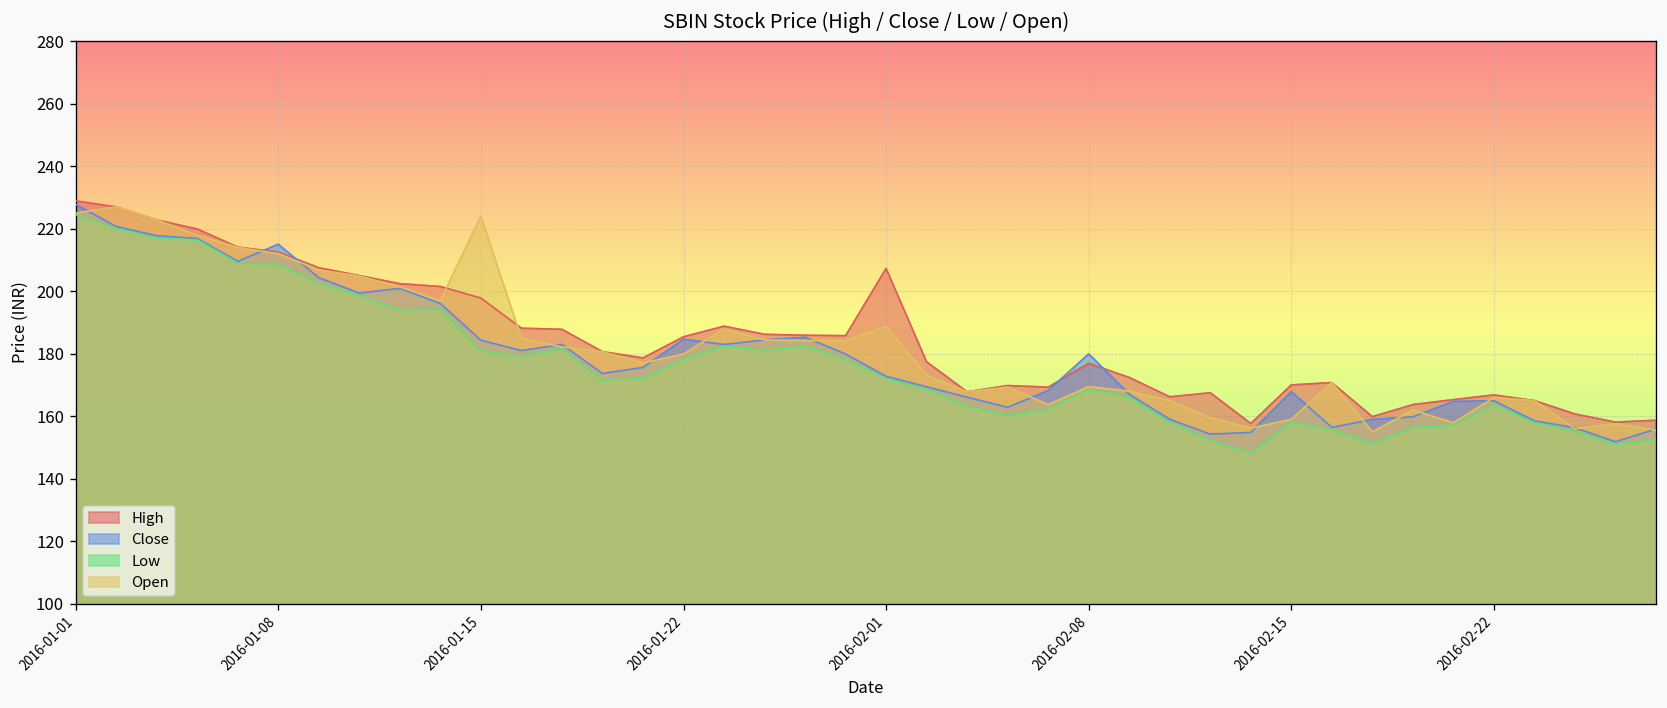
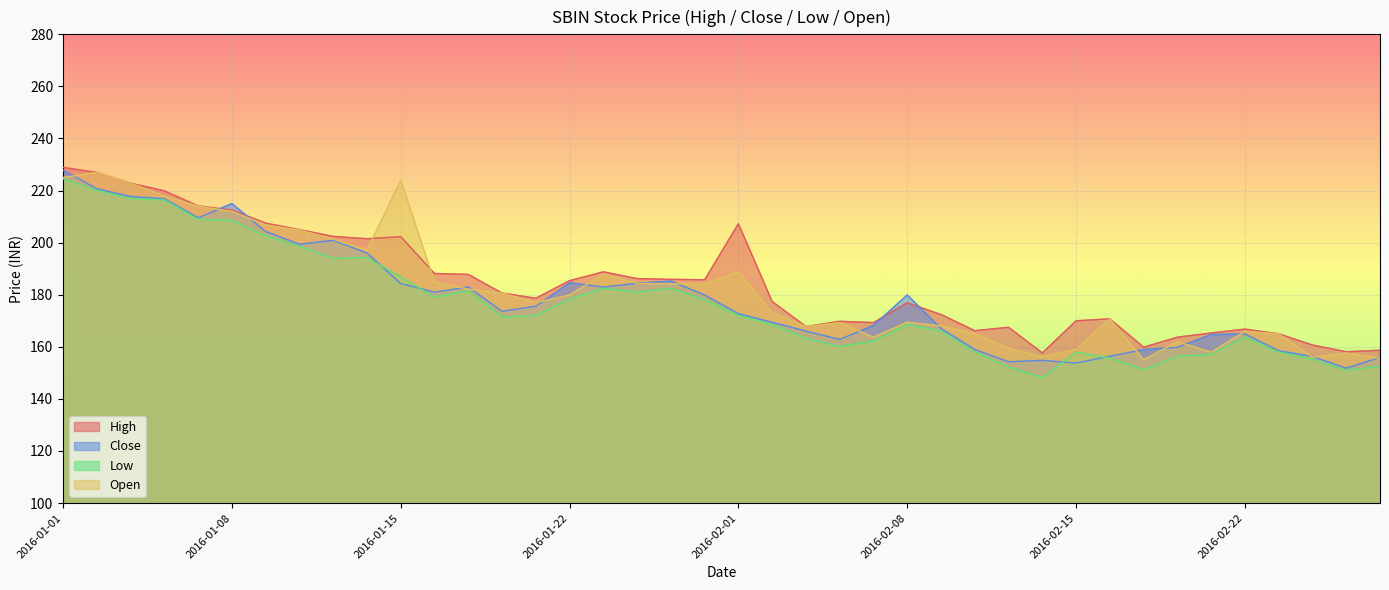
  {
    "High": {
      "2016-01-01": 229,
-     "2016-01-15": 198,
+     "2016-01-15": 202,
      "2016-02-01": 207,
      "2016-02-08": 177,
      "2016-02-15": 170
    },
    "Close": {
      "2016-01-01": 228,
      "2016-01-08": 215,
      "2016-01-15": 184,
      "2016-02-08": 180,
-     "2016-02-15": 168,
+     "2016-02-15": 154,
      "2016-02-22": 165
    },
    "Low": {
      "2016-01-08": 209,
-     "2016-01-15": 181,
+     "2016-01-15": 187,
      "2016-01-22": 178,
      "2016-02-15": 158,
      "2016-02-22": 164
    },
    "Open": {
      "2016-01-15": 224,
      "2016-01-22": 180,
      "2016-02-01": 189,
      "2016-02-15": 159
    }
  }
